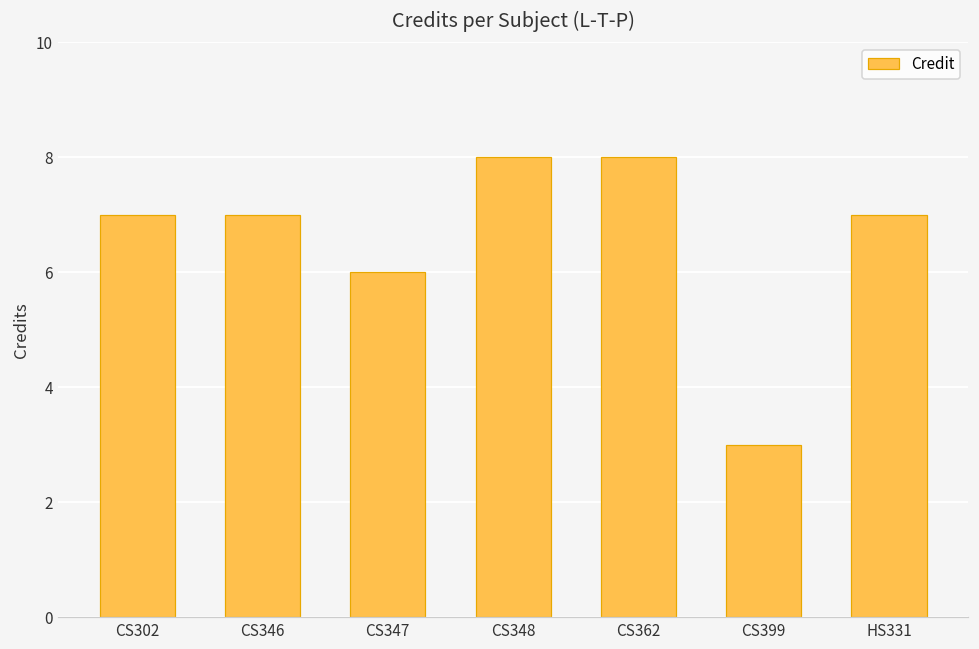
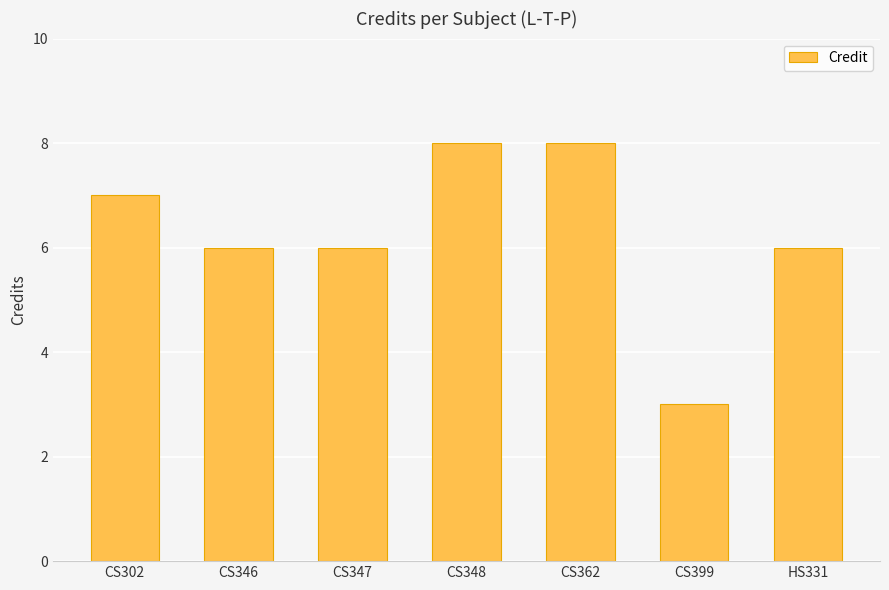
  {
    "CS302": 7,
-   "CS346": 7,
+   "CS346": 6,
    "CS347": 6,
    "CS348": 8,
    "CS362": 8,
    "CS399": 3,
-   "HS331": 7
+   "HS331": 6
  }
